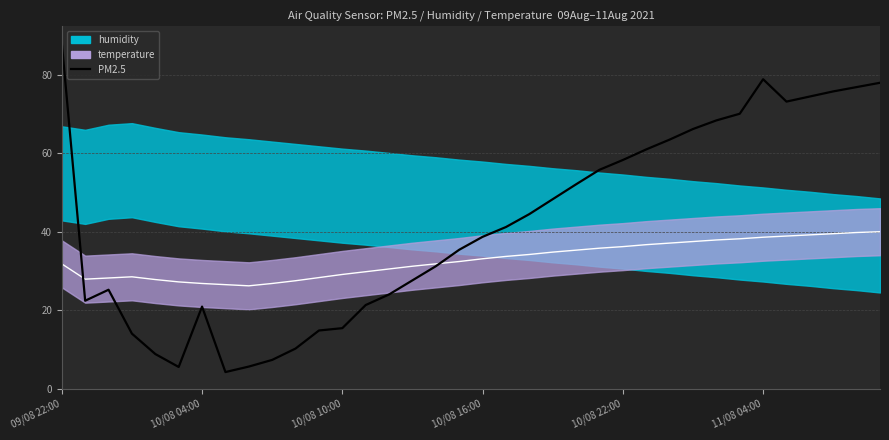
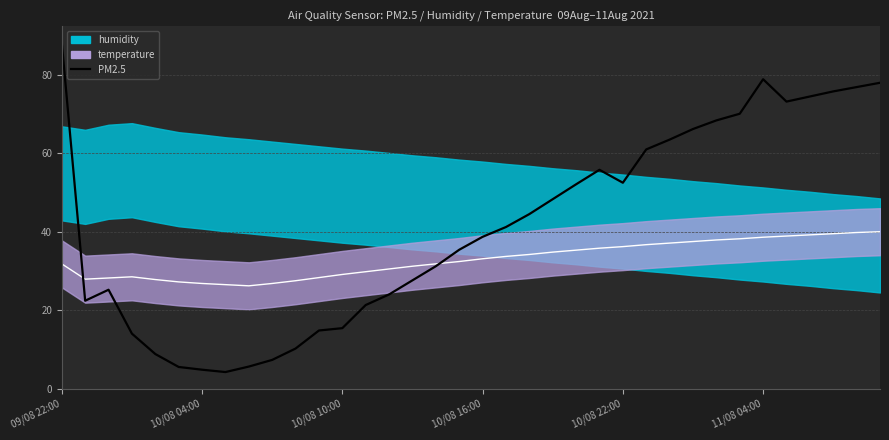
  {
    "PM2.5": {
      "09/08 22:00": 88,
-     "10/08 04:00": 21,
+     "10/08 04:00": 5,
      "10/08 10:00": 15,
-     "10/08 22:00": 58,
+     "10/08 22:00": 53,
      "11/08 04:00": 79
    }
  }
